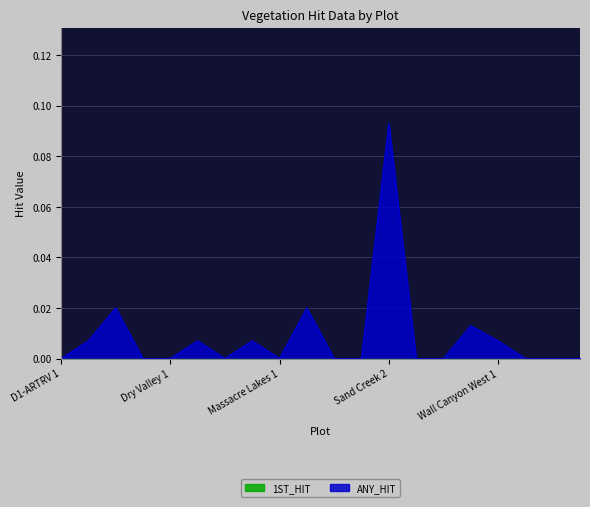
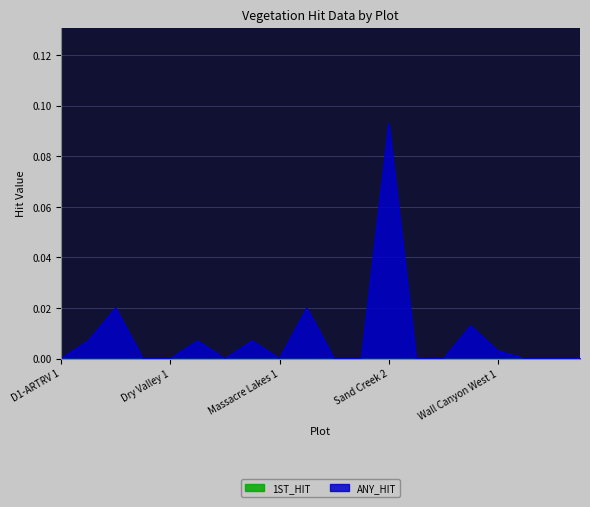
  {
    "1ST_HIT": {
      "Sand Creek 2": 0.000,
      "Wall Canyon West 1": 0.000
    },
    "ANY_HIT": {
      "Sand Creek 2": 0.093,
-     "Wall Canyon West 1": 0.007
+     "Wall Canyon West 1": 0.003
    }
  }
